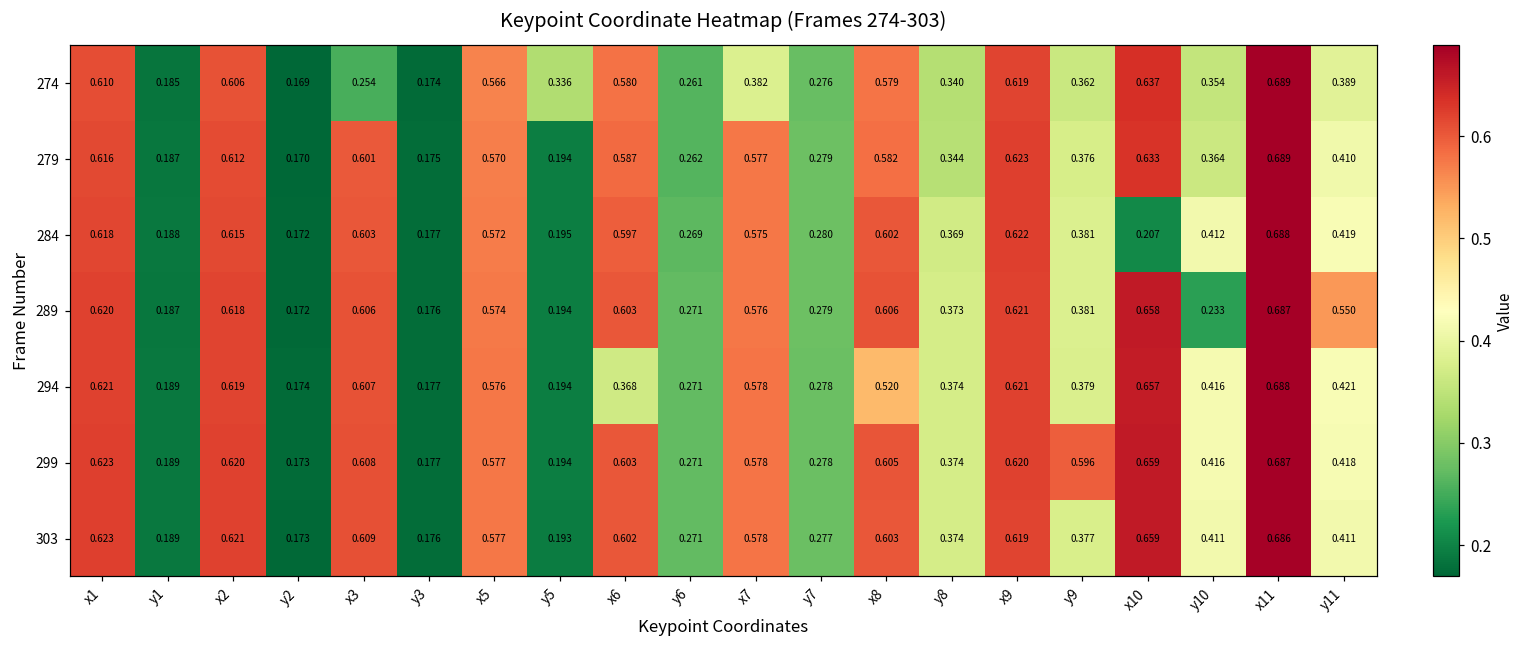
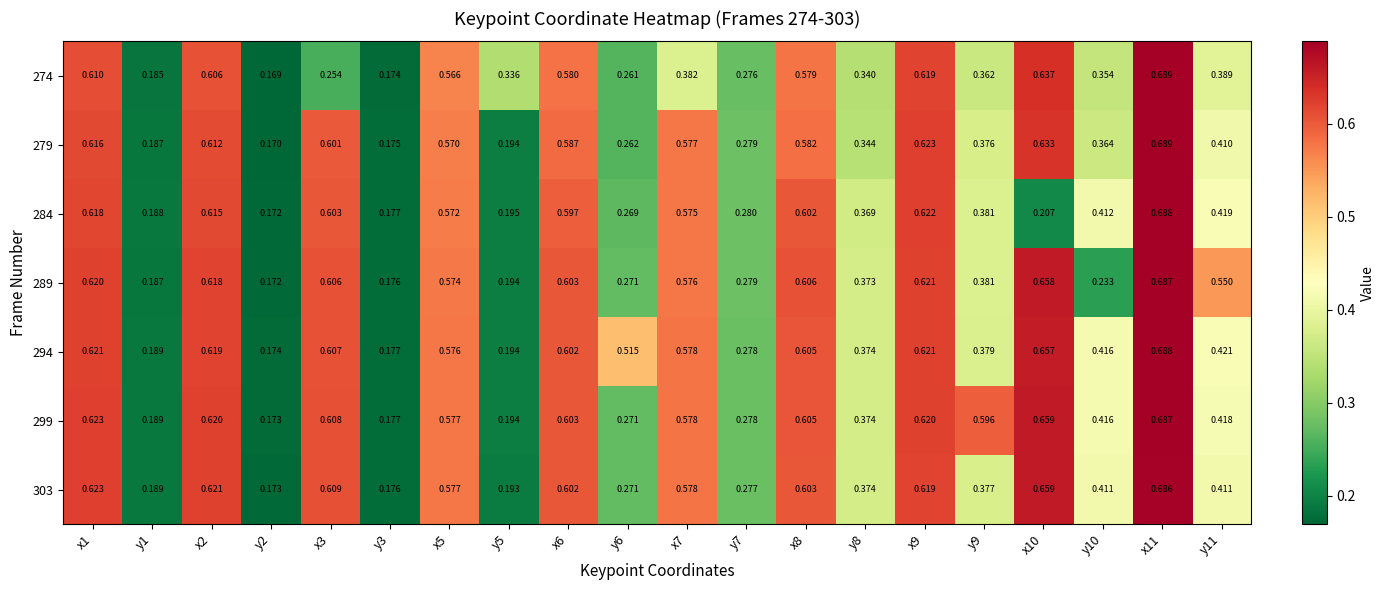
  {
    "274": {
      "x1": 0.610,
      "y1": 0.185,
      "x2": 0.606,
      "y2": 0.169,
      "x3": 0.254,
      "y3": 0.174,
      "x5": 0.566,
      "y5": 0.336,
      "x6": 0.580,
      "y6": 0.261,
      "x7": 0.382,
      "y7": 0.276,
      "x8": 0.579,
      "y8": 0.340,
      "x9": 0.619,
      "y9": 0.362,
      "x10": 0.637,
      "y10": 0.354,
      "x11": 0.689,
      "y11": 0.389
    },
    "279": {
      "x1": 0.616,
      "y1": 0.187,
      "x2": 0.612,
      "y2": 0.170,
      "x3": 0.601,
      "y3": 0.175,
      "x5": 0.570,
      "y5": 0.194,
      "x6": 0.587,
      "y6": 0.262,
      "x7": 0.577,
      "y7": 0.279,
      "x8": 0.582,
      "y8": 0.344,
      "x9": 0.623,
      "y9": 0.376,
      "x10": 0.633,
      "y10": 0.364,
      "x11": 0.689,
      "y11": 0.410
    },
    "284": {
      "x1": 0.618,
      "y1": 0.188,
      "x2": 0.615,
      "y2": 0.172,
      "x3": 0.603,
      "y3": 0.177,
      "x5": 0.572,
      "y5": 0.195,
      "x6": 0.597,
      "y6": 0.269,
      "x7": 0.575,
      "y7": 0.280,
      "x8": 0.602,
      "y8": 0.369,
      "x9": 0.622,
      "y9": 0.381,
      "x10": 0.207,
      "y10": 0.412,
      "x11": 0.688,
      "y11": 0.419
    },
    "289": {
      "x1": 0.620,
      "y1": 0.187,
      "x2": 0.618,
      "y2": 0.172,
      "x3": 0.606,
      "y3": 0.176,
      "x5": 0.574,
      "y5": 0.194,
      "x6": 0.603,
      "y6": 0.271,
      "x7": 0.576,
      "y7": 0.279,
      "x8": 0.606,
      "y8": 0.373,
      "x9": 0.621,
      "y9": 0.381,
      "x10": 0.658,
      "y10": 0.233,
      "x11": 0.687,
      "y11": 0.550
    },
    "294": {
      "x1": 0.621,
      "y1": 0.189,
      "x2": 0.619,
      "y2": 0.174,
      "x3": 0.607,
      "y3": 0.177,
      "x5": 0.576,
      "y5": 0.194,
-     "x6": 0.368,
-     "y6": 0.271,
+     "x6": 0.602,
+     "y6": 0.515,
      "x7": 0.578,
      "y7": 0.278,
-     "x8": 0.520,
+     "x8": 0.605,
      "y8": 0.374,
      "x9": 0.621,
      "y9": 0.379,
      "x10": 0.657,
      "y10": 0.416,
      "x11": 0.688,
      "y11": 0.421
    },
    "299": {
      "x1": 0.623,
      "y1": 0.189,
      "x2": 0.620,
      "y2": 0.173,
      "x3": 0.608,
      "y3": 0.177,
      "x5": 0.577,
      "y5": 0.194,
      "x6": 0.603,
      "y6": 0.271,
      "x7": 0.578,
      "y7": 0.278,
      "x8": 0.605,
      "y8": 0.374,
      "x9": 0.620,
      "y9": 0.596,
      "x10": 0.659,
      "y10": 0.416,
      "x11": 0.687,
      "y11": 0.418
    },
    "303": {
      "x1": 0.623,
      "y1": 0.189,
      "x2": 0.621,
      "y2": 0.173,
      "x3": 0.609,
      "y3": 0.176,
      "x5": 0.577,
      "y5": 0.193,
      "x6": 0.602,
      "y6": 0.271,
      "x7": 0.578,
      "y7": 0.277,
      "x8": 0.603,
      "y8": 0.374,
      "x9": 0.619,
      "y9": 0.377,
      "x10": 0.659,
      "y10": 0.411,
      "x11": 0.686,
      "y11": 0.411
    }
  }
